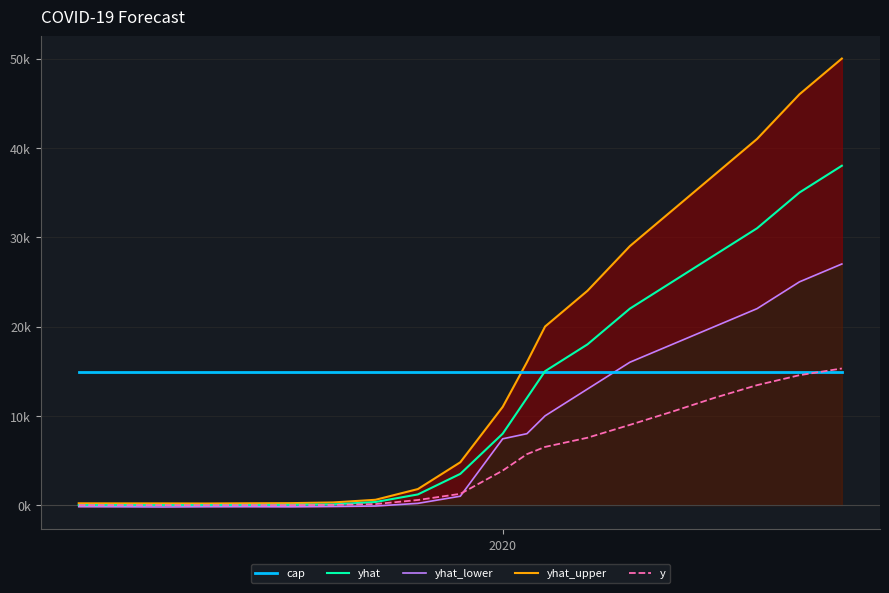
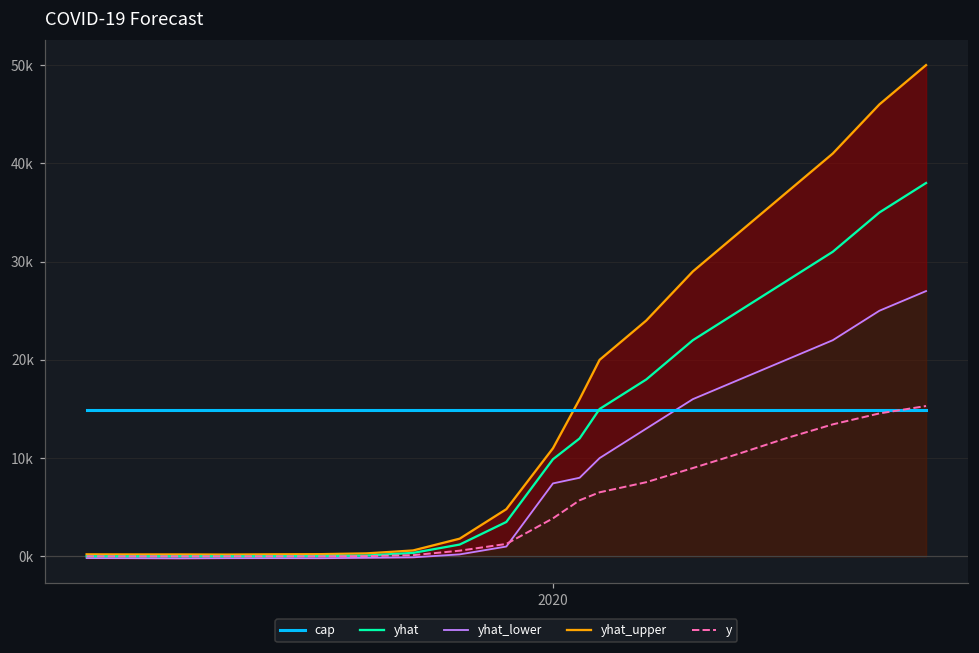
  {
    "cap": {
      "2020": 15000
    },
    "yhat": {
-     "2020": 8000
+     "2020": 10000
    },
    "yhat_upper": {
      "2020": 11000
    },
    "y": {
      "2020": 4000
    }
  }
